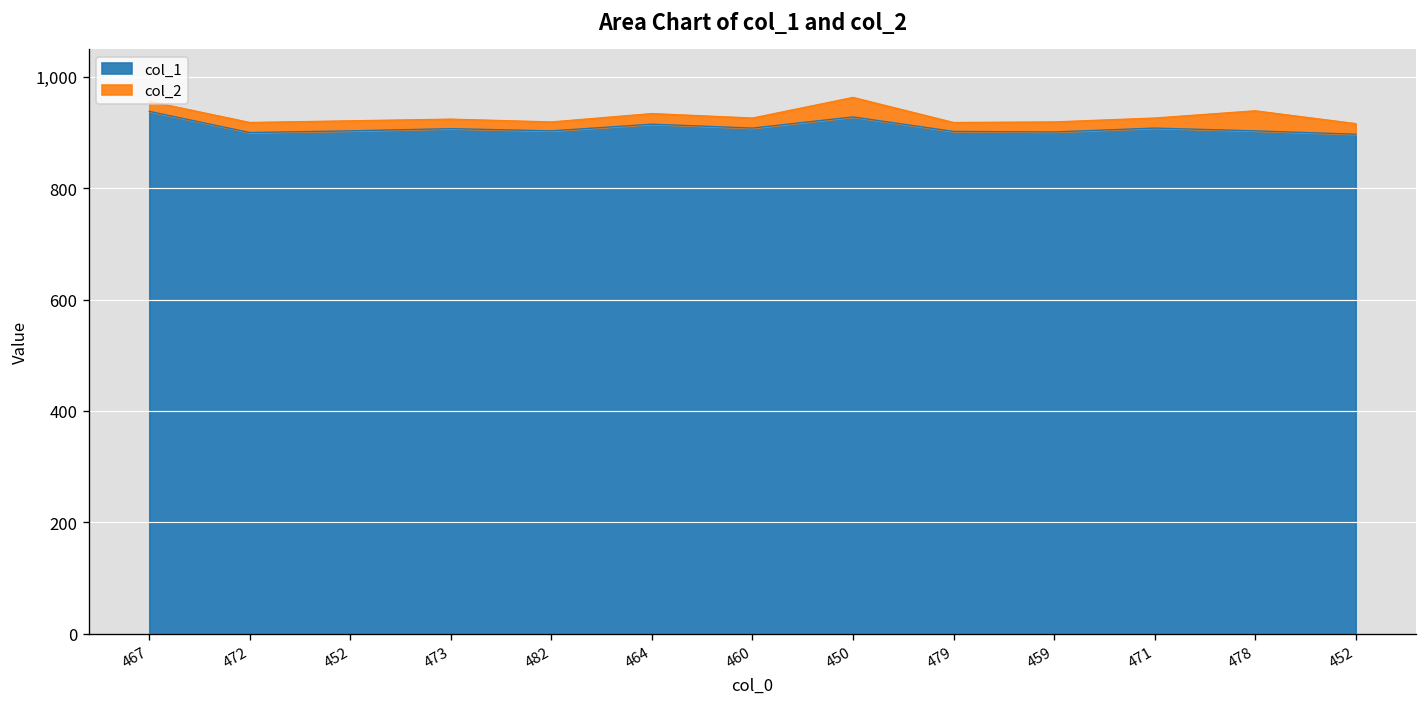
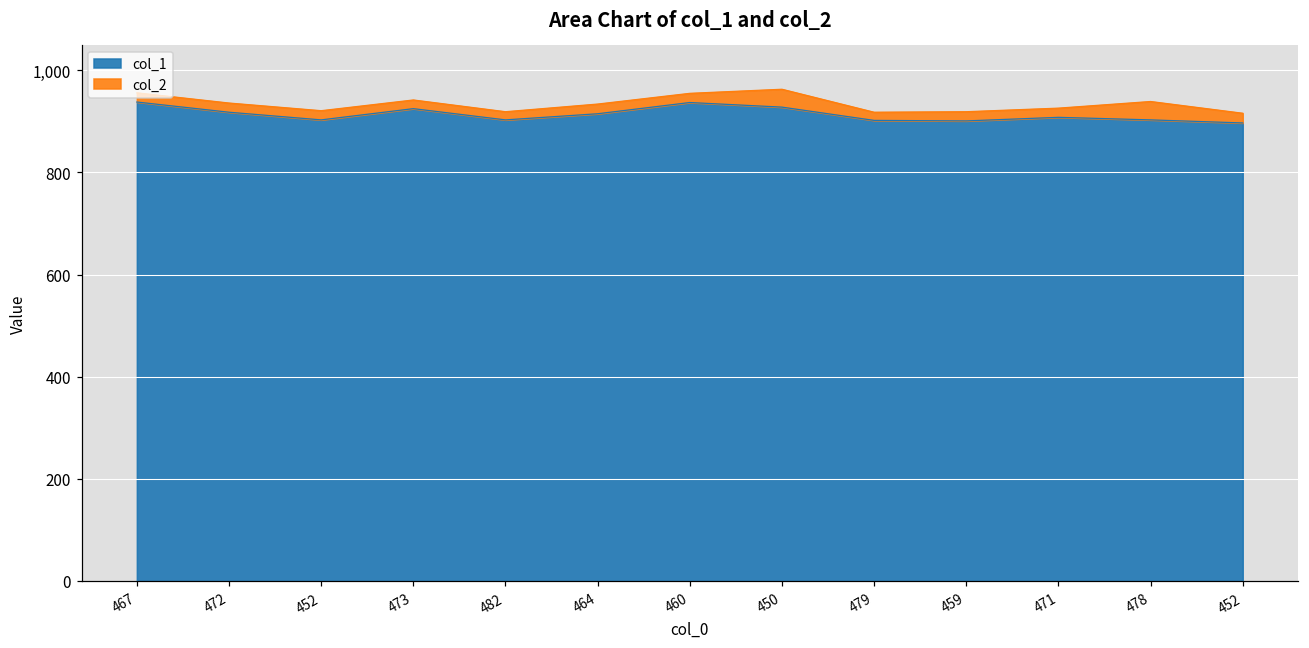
  {
    "col_1": {
      "467": 940,
-     "472": 900,
-     "473": 910,
+     "472": 920,
+     "473": 930,
      "482": 900,
      "464": 920,
-     "460": 910,
+     "460": 940,
      "450": 930,
      "479": 900,
      "459": 900,
      "471": 910,
      "478": 900
    },
    "col_2": {
      "472": 20,
      "473": 20,
      "482": 20,
      "464": 20,
      "460": 20,
      "450": 40,
      "479": 20,
      "459": 20,
      "471": 20,
      "478": 40
    }
  }
